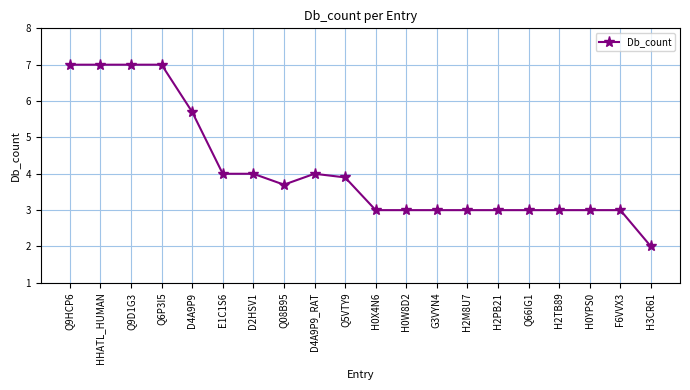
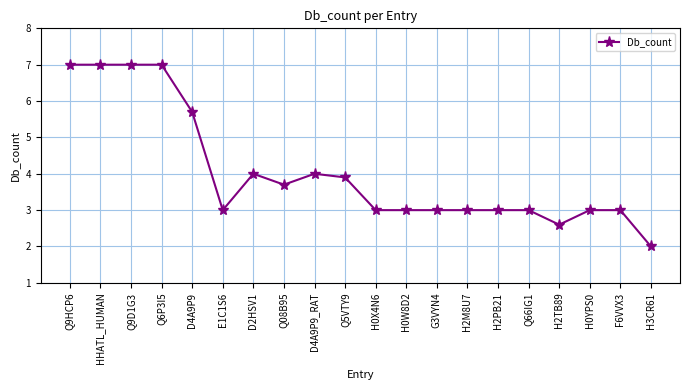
  {
    "Q9HCP6": 7.0,
    "HHATL_HUMAN": 7.0,
    "Q9D1G3": 7.0,
    "Q6P3I5": 7.0,
    "D4A9P9": 5.7,
-   "E1C1S6": 4,
+   "E1C1S6": 3,
    "D2HSV1": 4.0,
    "Q08B95": 3.7,
    "D4A9P9_RAT": 4.0,
    "Q5VTY9": 3.9,
    "H0X4N6": 3.0,
    "H0W8D2": 3.0,
    "G3VYN4": 3.0,
    "H2M8U7": 3.0,
    "H2PB21": 3.0,
    "Q66IG1": 3.0,
-   "H2TB89": 3.0,
+   "H2TB89": 2.6,
    "H0YPS0": 3.0,
    "F6VVX3": 3.0,
    "H3CR61": 2.0
  }
